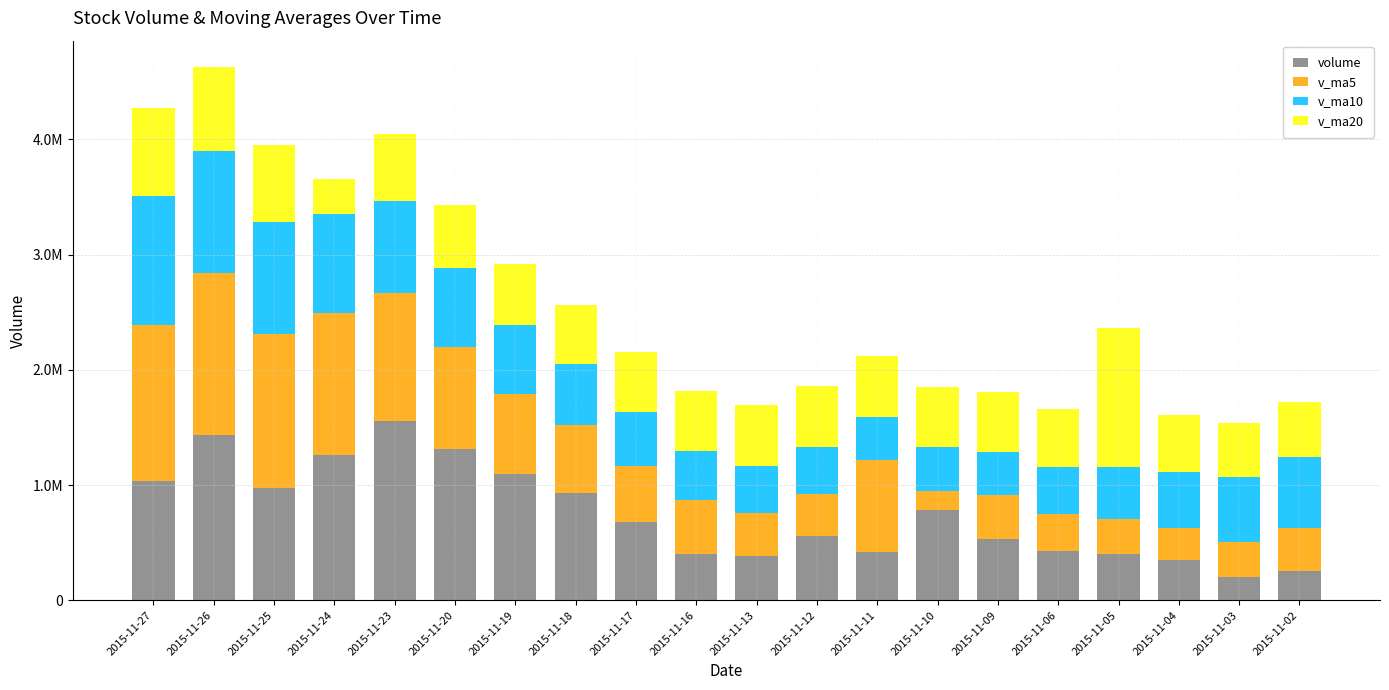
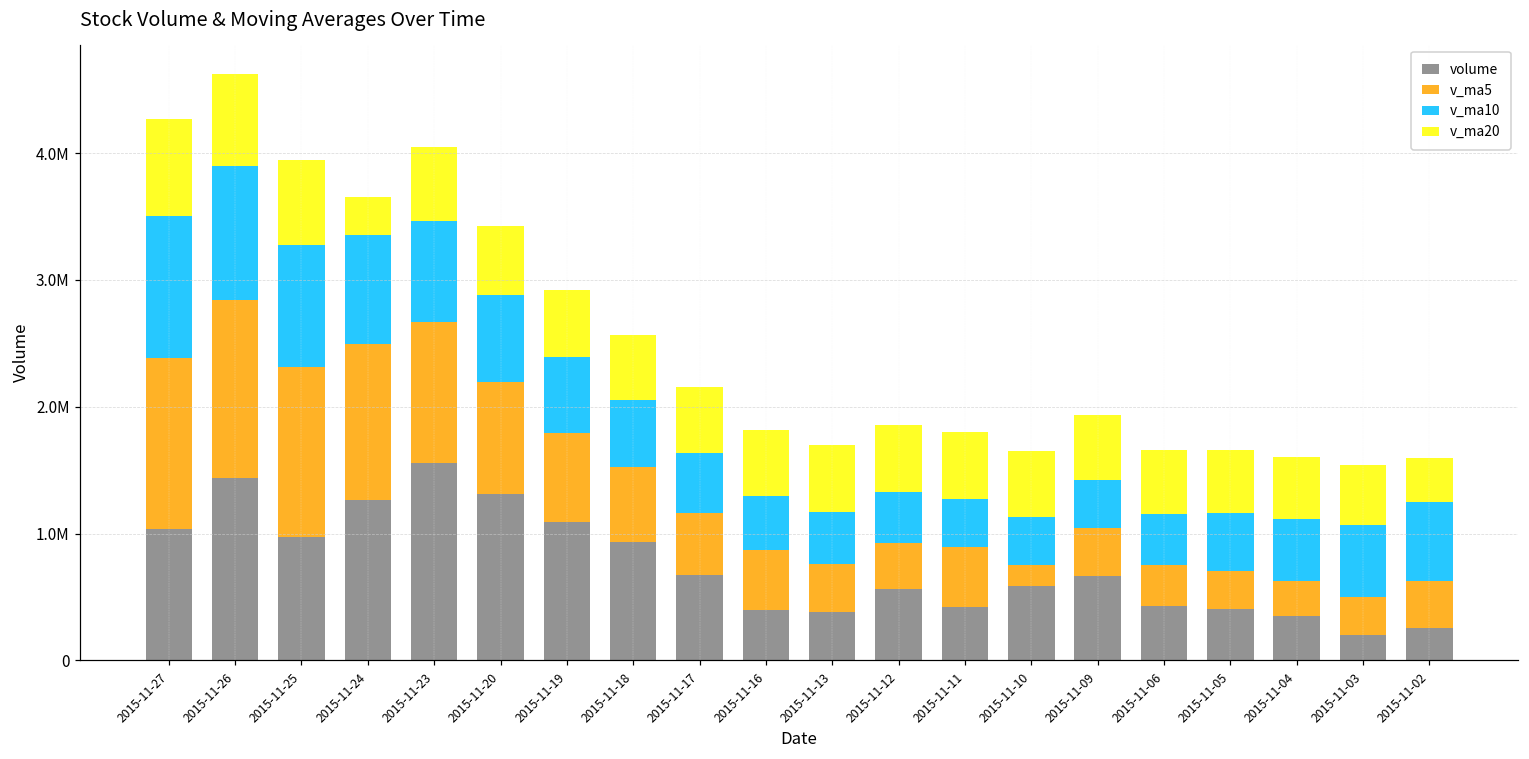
  {
    "volume": {
      "2015-11-27": 1030000,
      "2015-11-26": 1430000,
      "2015-11-25": 970000,
      "2015-11-24": 1260000,
      "2015-11-23": 1560000,
      "2015-11-20": 1310000,
      "2015-11-19": 1090000,
      "2015-11-18": 930000,
      "2015-11-17": 680000,
      "2015-11-16": 400000,
      "2015-11-13": 380000,
      "2015-11-12": 560000,
      "2015-11-11": 420000,
-     "2015-11-10": 780000,
-     "2015-11-09": 530000,
+     "2015-11-10": 590000,
+     "2015-11-09": 670000,
      "2015-11-06": 430000,
      "2015-11-05": 400000,
      "2015-11-04": 350000,
      "2015-11-03": 200000,
      "2015-11-02": 250000
    },
    "v_ma5": {
      "2015-11-27": 1350000,
      "2015-11-26": 1410000,
      "2015-11-25": 1340000,
      "2015-11-24": 1230000,
      "2015-11-23": 1110000,
      "2015-11-20": 880000,
      "2015-11-19": 700000,
      "2015-11-18": 590000,
      "2015-11-17": 490000,
      "2015-11-16": 470000,
      "2015-11-13": 380000,
      "2015-11-12": 360000,
-     "2015-11-11": 790000,
+     "2015-11-11": 470000,
      "2015-11-10": 170000,
      "2015-11-09": 380000,
      "2015-11-06": 330000,
      "2015-11-05": 300000,
      "2015-11-04": 280000,
      "2015-11-03": 300000,
      "2015-11-02": 370000
    },
    "v_ma10": {
      "2015-11-27": 1120000,
      "2015-11-26": 1050000,
      "2015-11-25": 970000,
      "2015-11-24": 860000,
      "2015-11-23": 790000,
      "2015-11-20": 690000,
      "2015-11-19": 600000,
      "2015-11-18": 530000,
      "2015-11-17": 470000,
      "2015-11-16": 430000,
      "2015-11-13": 410000,
      "2015-11-12": 400000,
      "2015-11-11": 380000,
      "2015-11-10": 380000,
      "2015-11-09": 380000,
      "2015-11-06": 400000,
      "2015-11-05": 460000,
      "2015-11-04": 490000,
      "2015-11-03": 560000,
      "2015-11-02": 620000
    },
    "v_ma20": {
      "2015-11-27": 760000,
      "2015-11-26": 730000,
      "2015-11-25": 670000,
      "2015-11-24": 300000,
      "2015-11-23": 580000,
      "2015-11-20": 540000,
      "2015-11-19": 530000,
      "2015-11-18": 510000,
      "2015-11-17": 520000,
      "2015-11-16": 520000,
      "2015-11-13": 530000,
      "2015-11-12": 530000,
      "2015-11-11": 520000,
      "2015-11-10": 520000,
      "2015-11-09": 510000,
      "2015-11-06": 510000,
-     "2015-11-05": 1210000,
+     "2015-11-05": 500000,
      "2015-11-04": 490000,
      "2015-11-03": 470000,
-     "2015-11-02": 470000
+     "2015-11-02": 350000
    }
  }
